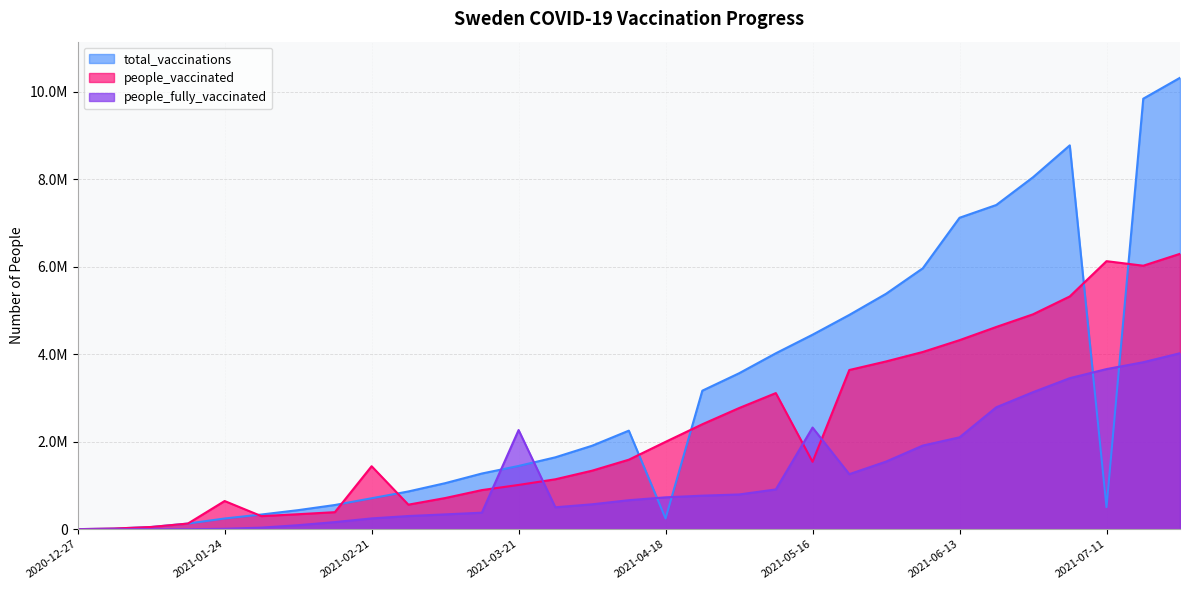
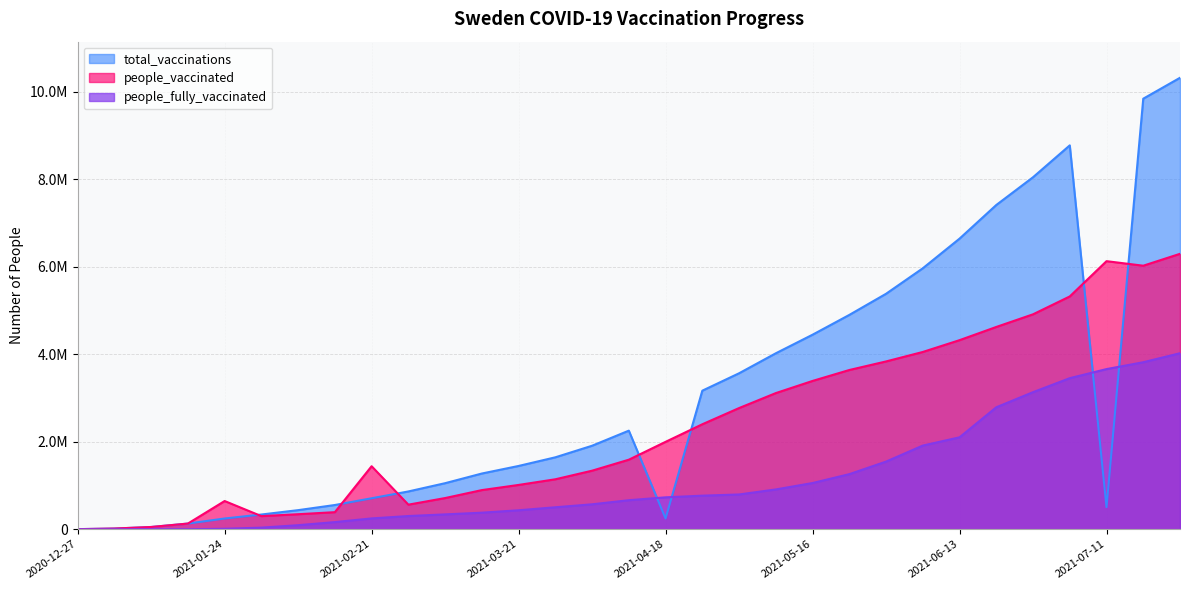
  {
    "total_vaccinations": {
      "2021-01-24": 200000,
      "2021-02-21": 700000,
      "2021-03-21": 1400000,
      "2021-04-18": 200000,
      "2021-05-16": 4400000,
-     "2021-06-13": 7100000,
+     "2021-06-13": 6600000,
      "2021-07-11": 500000
    },
    "people_vaccinated": {
      "2021-01-24": 600000,
      "2021-02-21": 1400000,
      "2021-03-21": 1000000,
      "2021-04-18": 2000000,
-     "2021-05-16": 1500000,
+     "2021-05-16": 3400000,
      "2021-06-13": 4300000,
      "2021-07-11": 6100000
    },
    "people_fully_vaccinated": {
      "2021-01-24": 0,
      "2021-02-21": 200000,
-     "2021-03-21": 2300000,
+     "2021-03-21": 400000,
      "2021-04-18": 700000,
-     "2021-05-16": 2300000,
+     "2021-05-16": 1100000,
      "2021-06-13": 2100000,
      "2021-07-11": 3700000
    }
  }
